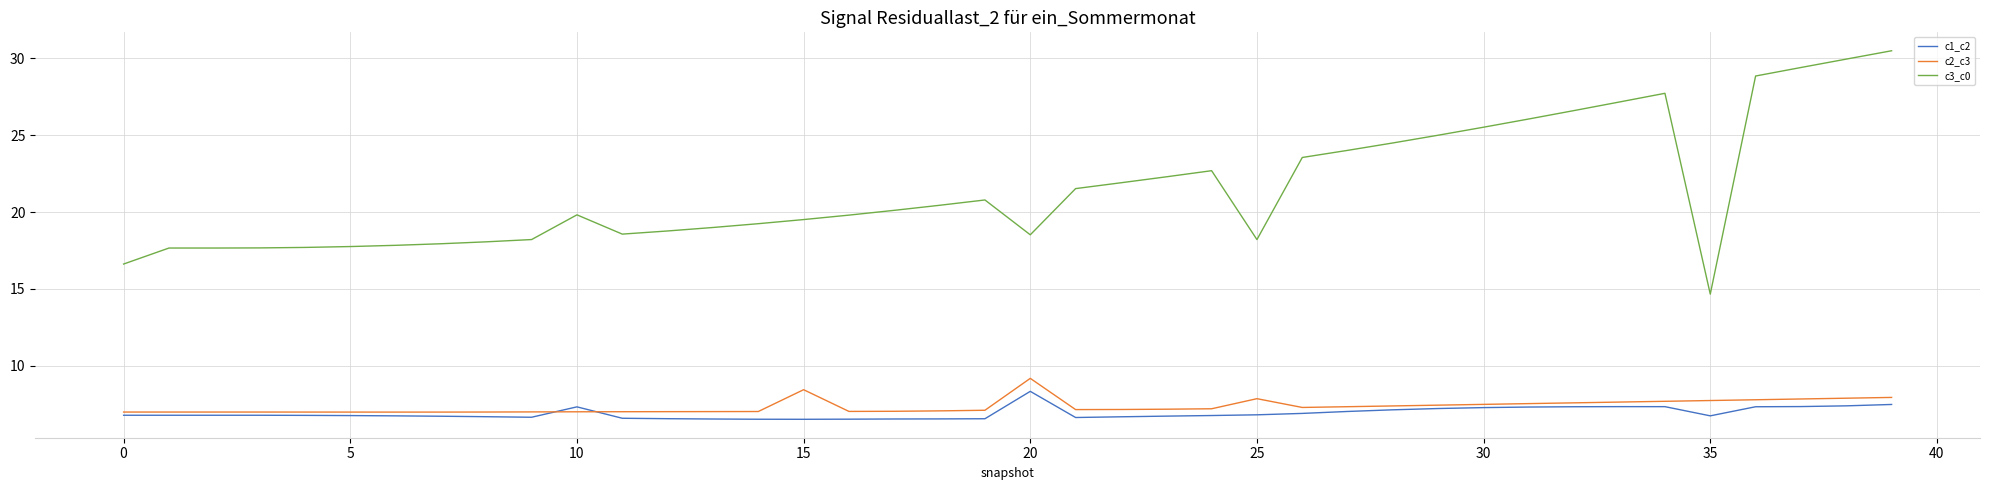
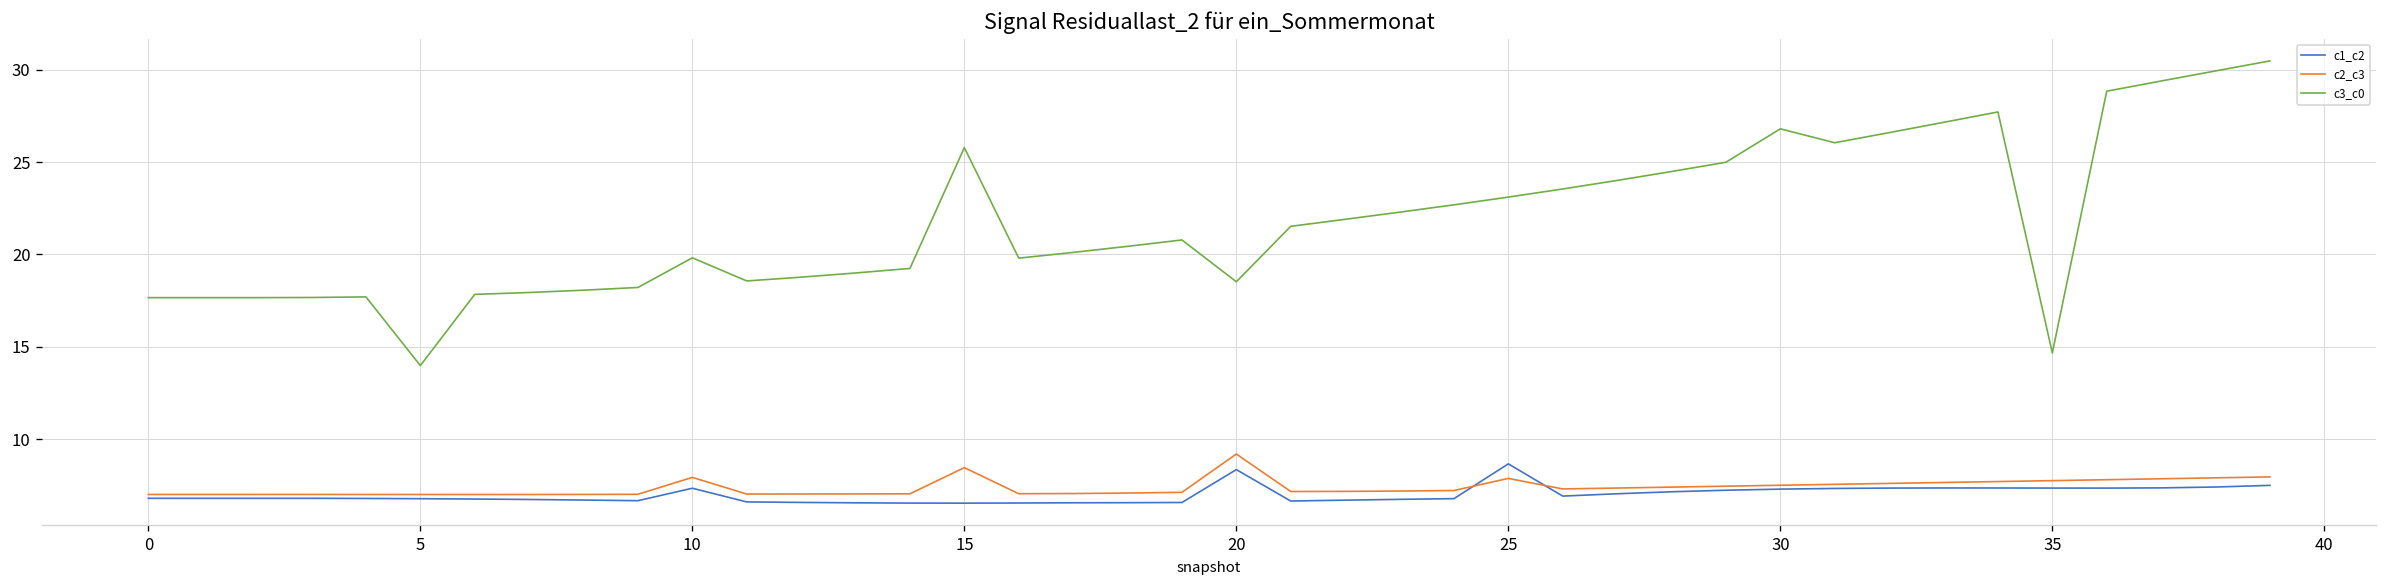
  {
    "c1_c2": {
      "0": 6.8,
      "5": 6.8,
      "10": 7.3,
      "15": 6.5,
      "20": 8.3,
-     "25": 6.8,
+     "25": 8.7,
      "30": 7.3,
-     "35": 6.8
+     "35": 7.3
    },
    "c2_c3": {
      "0": 7.0,
      "5": 7.0,
-     "10": 7.0,
+     "10": 7.9,
      "15": 8.5,
      "20": 9.2,
      "25": 7.9,
      "30": 7.5,
      "35": 7.7
    },
    "c3_c0": {
-     "0": 16.6,
-     "5": 17.8,
+     "0": 17.7,
+     "5": 14.0,
      "10": 19.8,
-     "15": 19.5,
+     "15": 25.8,
      "20": 18.5,
-     "25": 18.2,
-     "30": 25.5,
+     "25": 23.1,
+     "30": 26.8,
      "35": 14.7
    }
  }
